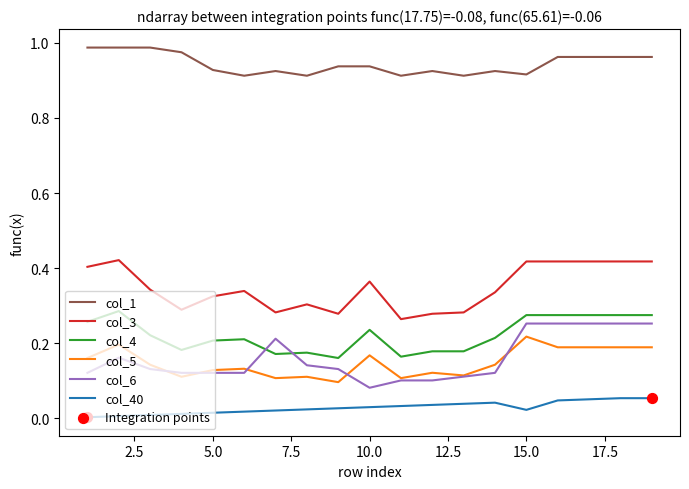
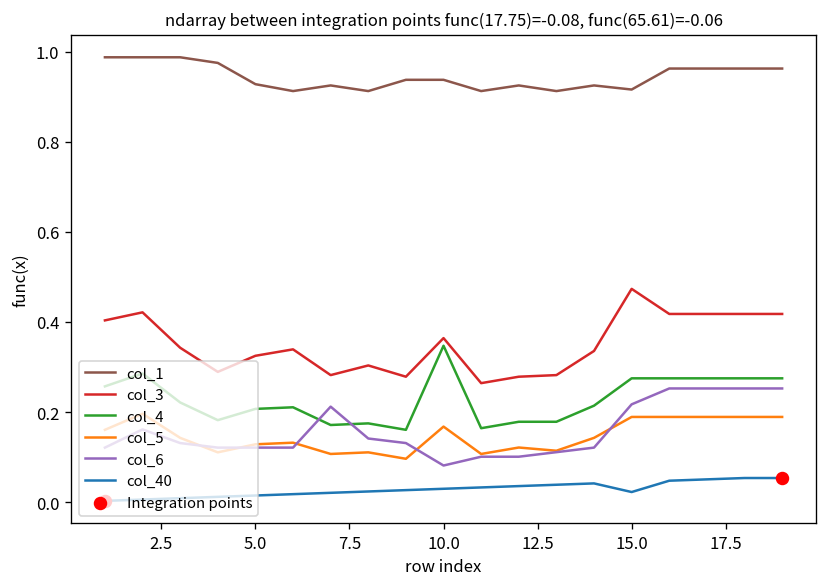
  {
    "col_1": {
      "5.0": 0.93,
      "10.0": 0.94,
      "15.0": 0.92
    },
    "col_3": {
      "10.0": 0.36,
-     "15.0": 0.42
+     "15.0": 0.47
    },
    "col_4": {
-     "10.0": 0.24,
+     "10.0": 0.35,
      "15.0": 0.28
    },
    "col_5": {
      "10.0": 0.17,
-     "15.0": 0.22
+     "15.0": 0.19
    },
    "col_6": {
      "10.0": 0.08,
-     "15.0": 0.25
+     "15.0": 0.22
    },
    "col_40": {
      "10.0": 0.03,
      "15.0": 0.02
    }
  }
